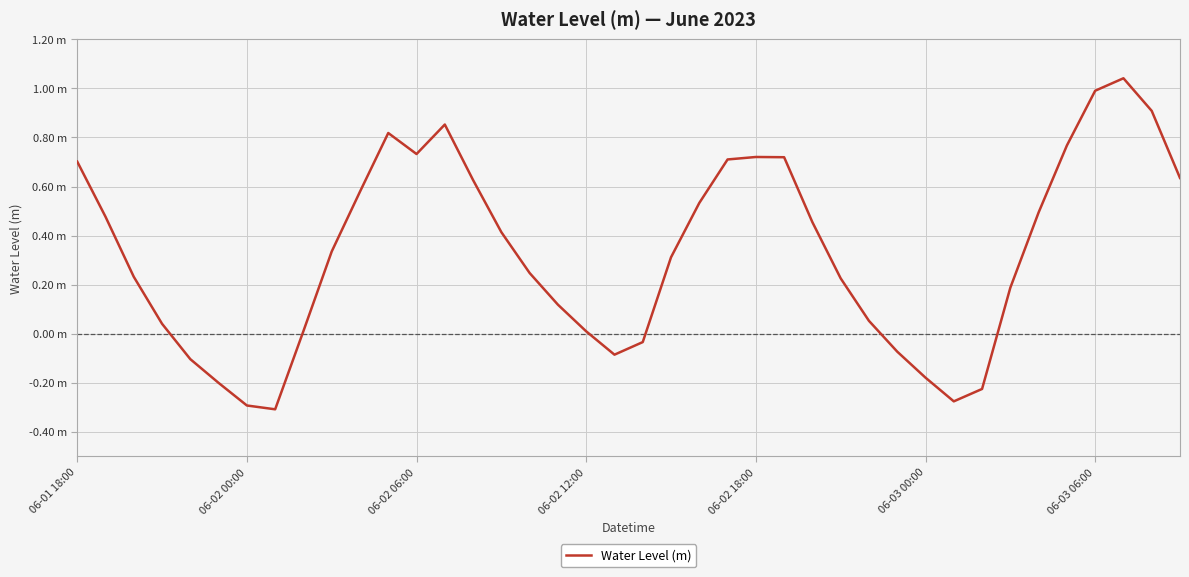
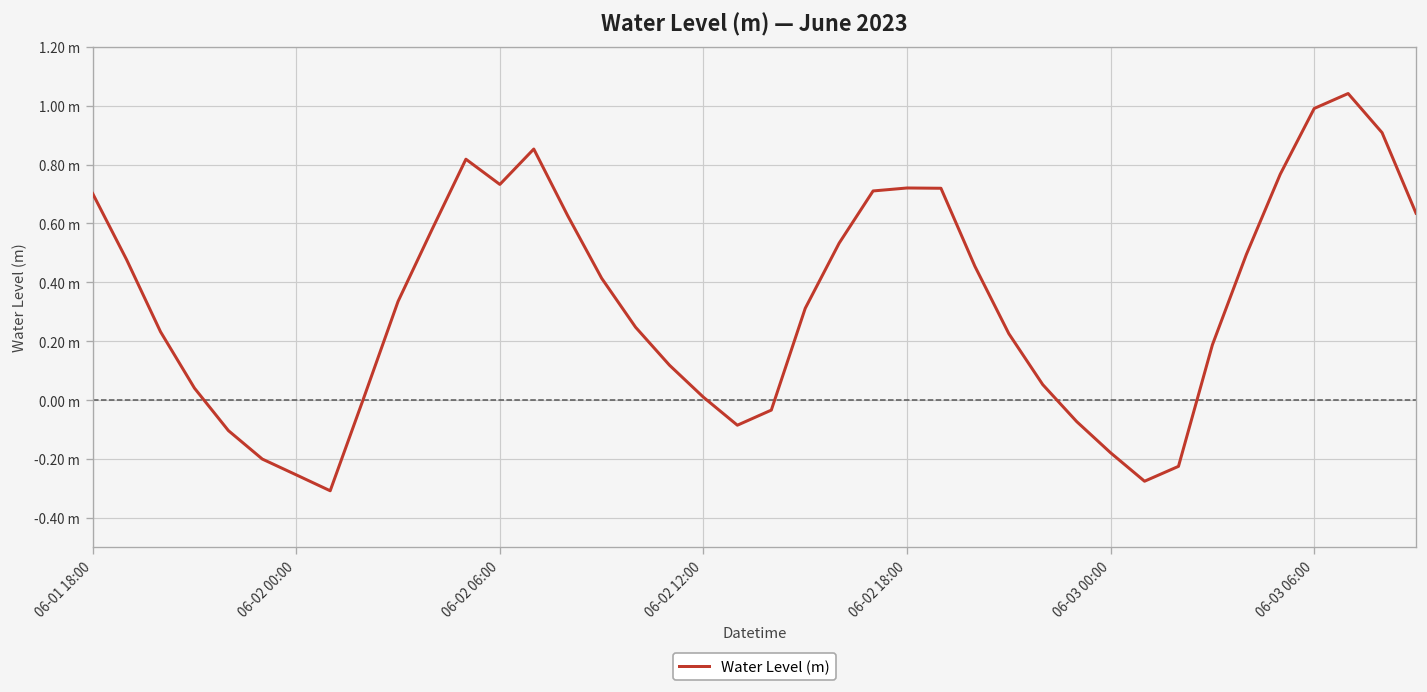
  {
    "06-01 18:00": "0.70 m",
-   "06-02 00:00": "-0.29 m",
+   "06-02 00:00": "-0.25 m",
    "06-02 06:00": "0.73 m",
    "06-02 12:00": "0.01 m",
    "06-02 18:00": "0.72 m",
    "06-03 00:00": "-0.18 m",
    "06-03 06:00": "0.99 m"
  }
